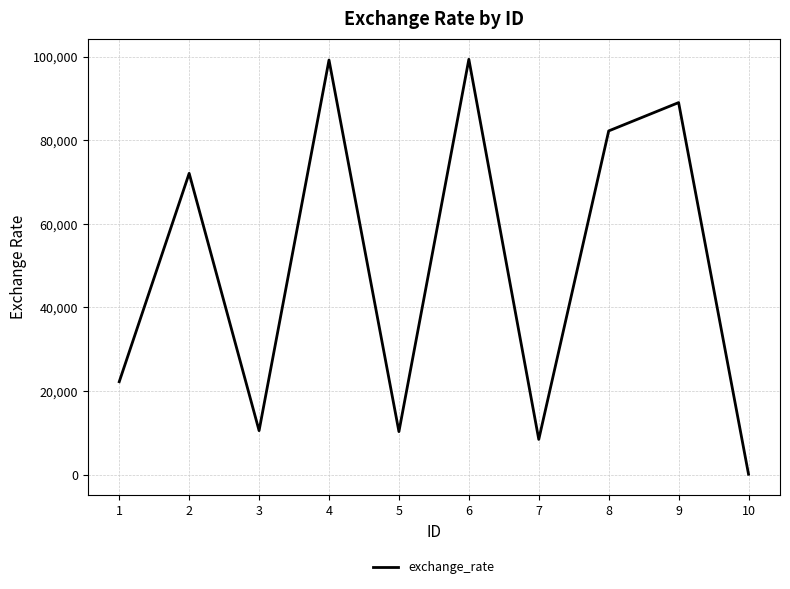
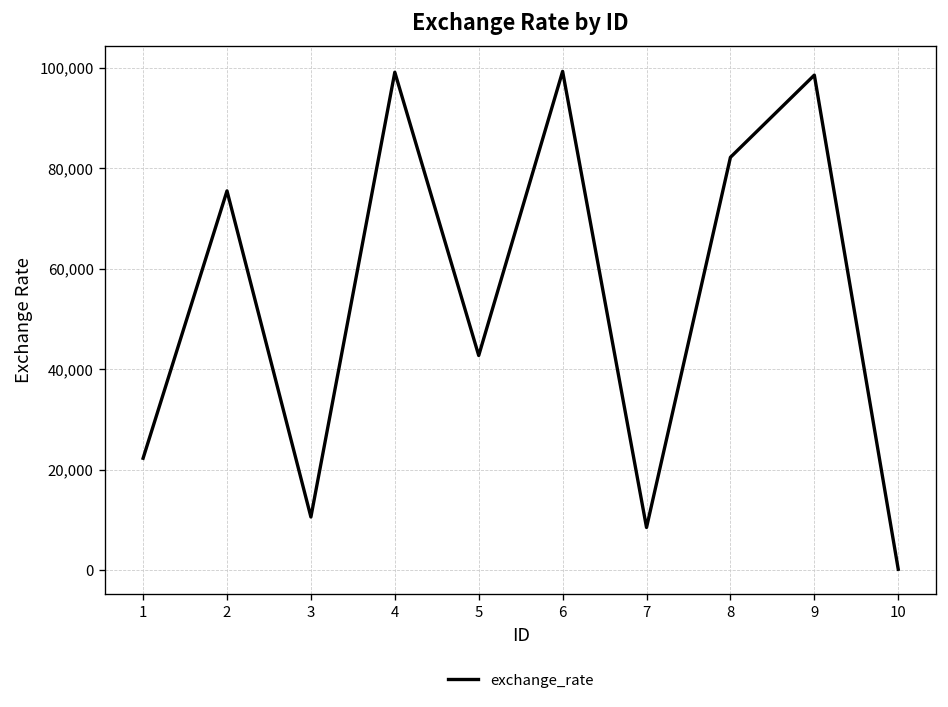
  {
    "1": "22,000",
-   "2": "72,000",
+   "2": "76,000",
    "3": "11,000",
    "4": "99,000",
-   "5": "10,000",
+   "5": "43,000",
    "6": "99,000",
    "7": "8,000",
    "8": "82,000",
-   "9": "89,000",
+   "9": "99,000",
    "10": "0"
  }
